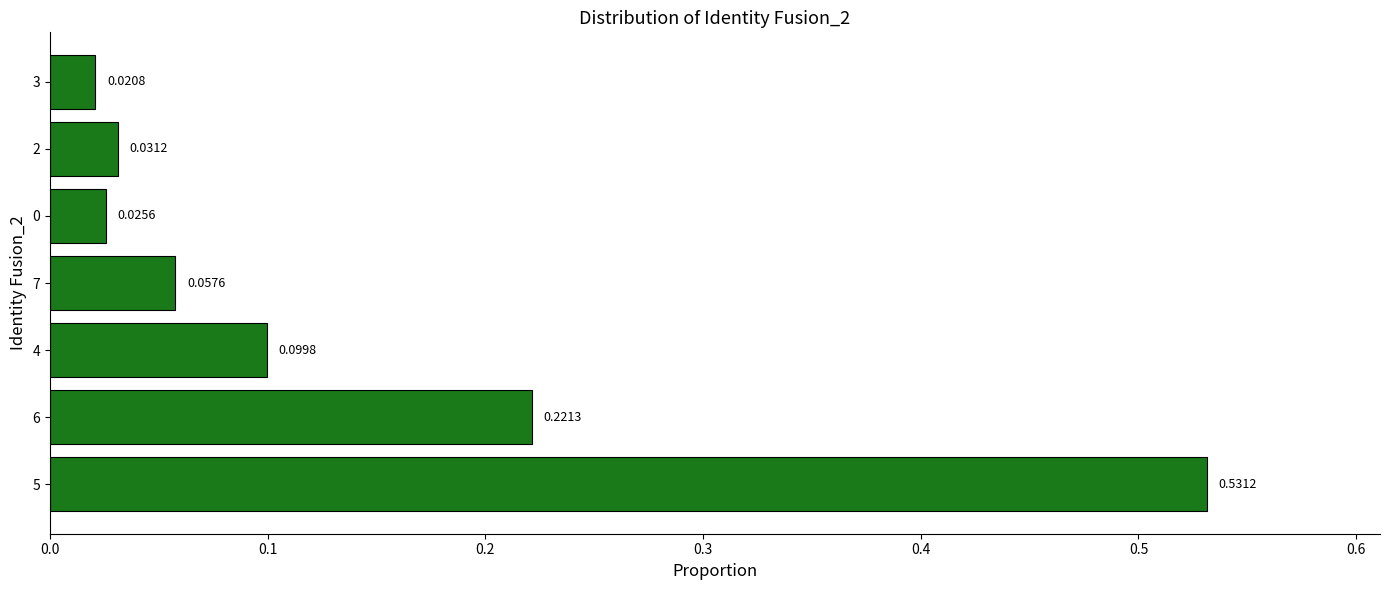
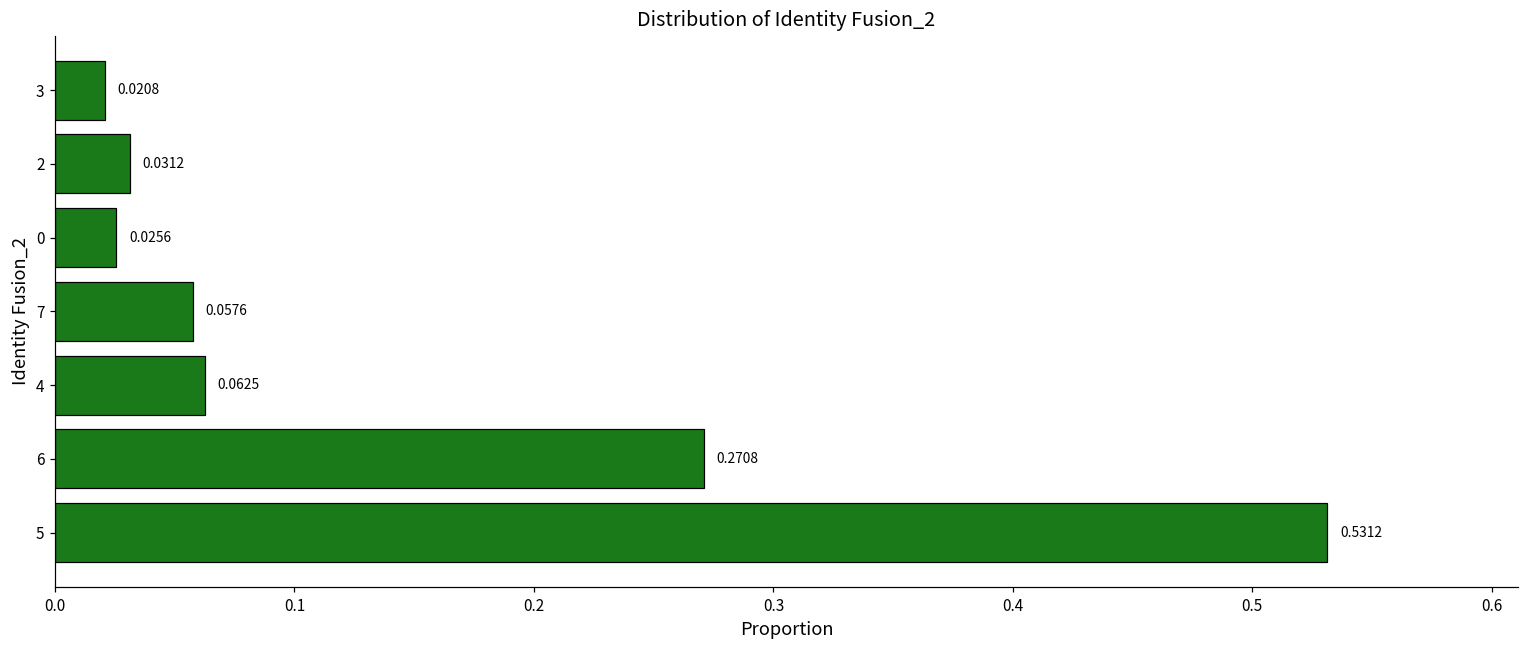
  {
    "3": 0.0208,
    "2": 0.0312,
    "0": 0.0256,
    "7": 0.0576,
-   "4": 0.0998,
-   "6": 0.2213,
+   "4": 0.0625,
+   "6": 0.2708,
    "5": 0.5312
  }
